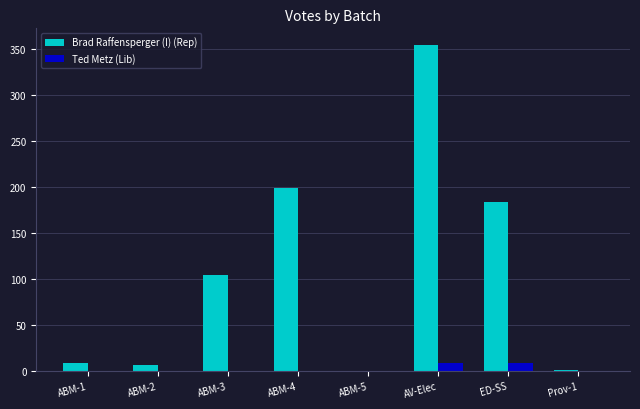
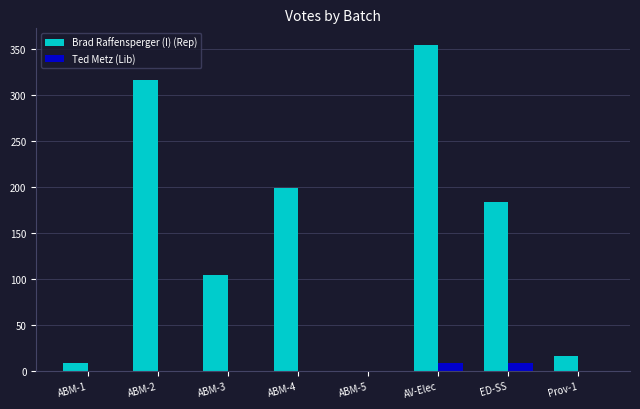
  {
    "Brad Raffensperger (I) (Rep)": {
      "ABM-1": 10,
-     "ABM-2": 10,
+     "ABM-2": 320,
      "ABM-3": 100,
      "ABM-4": 200,
      "ABM-5": 0,
      "AV-Elec": 360,
      "ED-SS": 180,
-     "Prov-1": 0
+     "Prov-1": 20
    },
    "Ted Metz (Lib)": {
      "ABM-1": 0,
      "ABM-2": 0,
      "ABM-3": 0,
      "ABM-4": 0,
      "ABM-5": 0,
      "AV-Elec": 10,
      "ED-SS": 10,
      "Prov-1": 0
    }
  }
